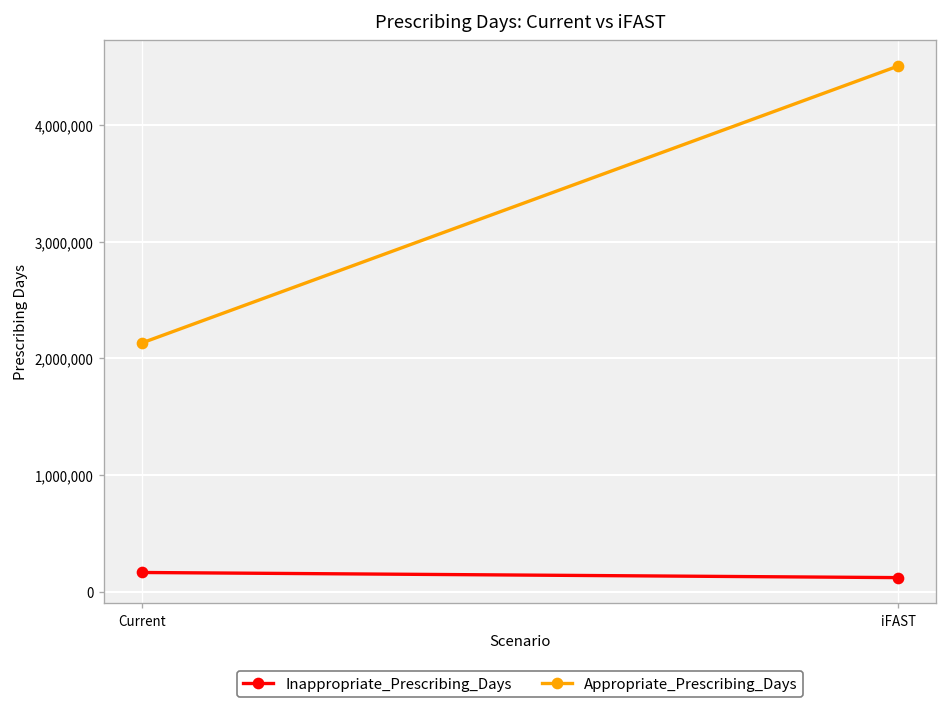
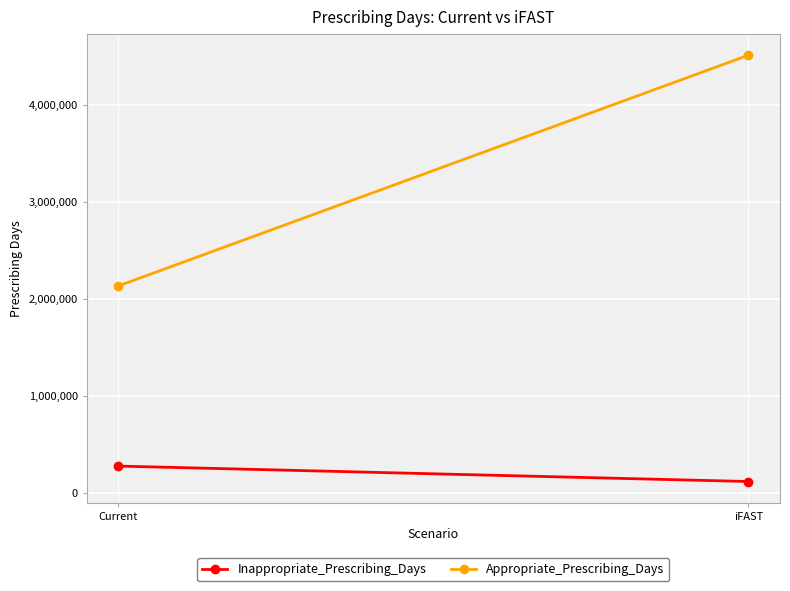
  {
    "Inappropriate_Prescribing_Days": {
-     "Current": "200,000",
+     "Current": "300,000",
      "iFAST": "100,000"
    },
    "Appropriate_Prescribing_Days": {
      "Current": "2,100,000",
      "iFAST": "4,500,000"
    }
  }
